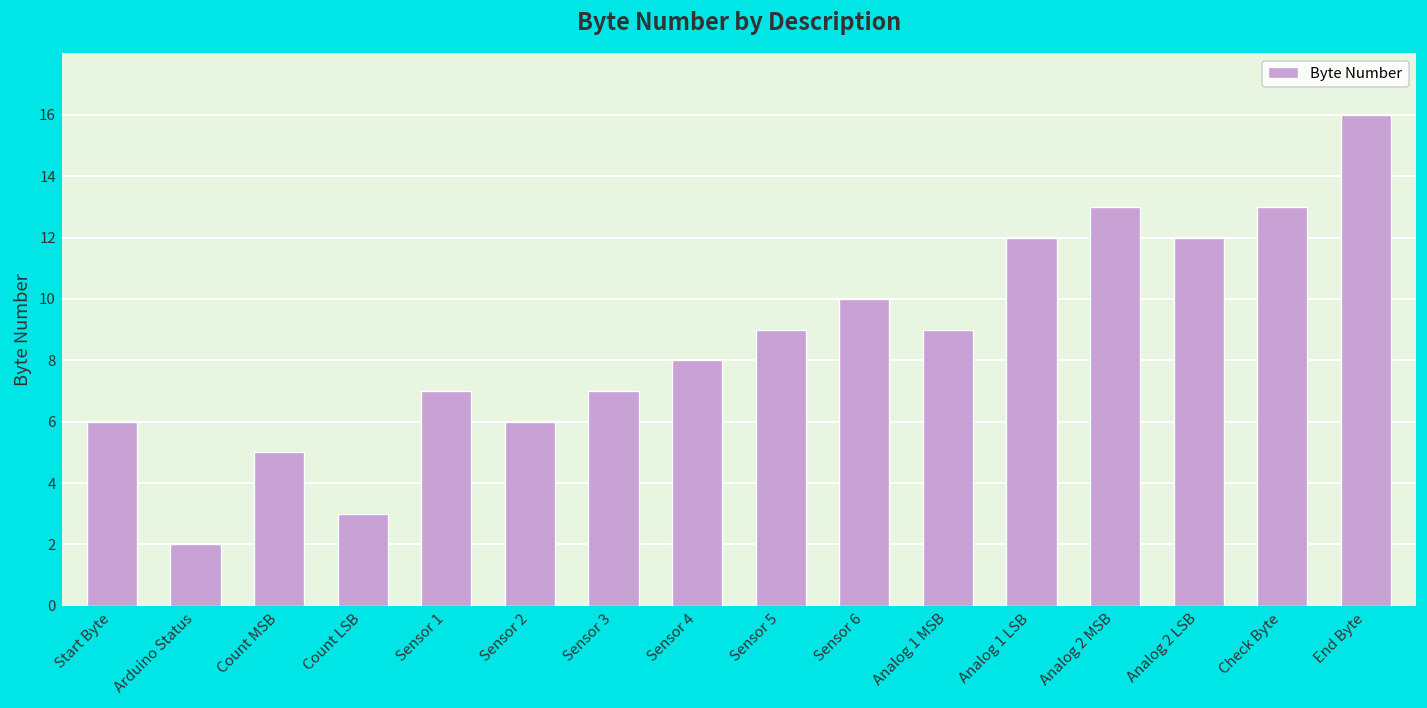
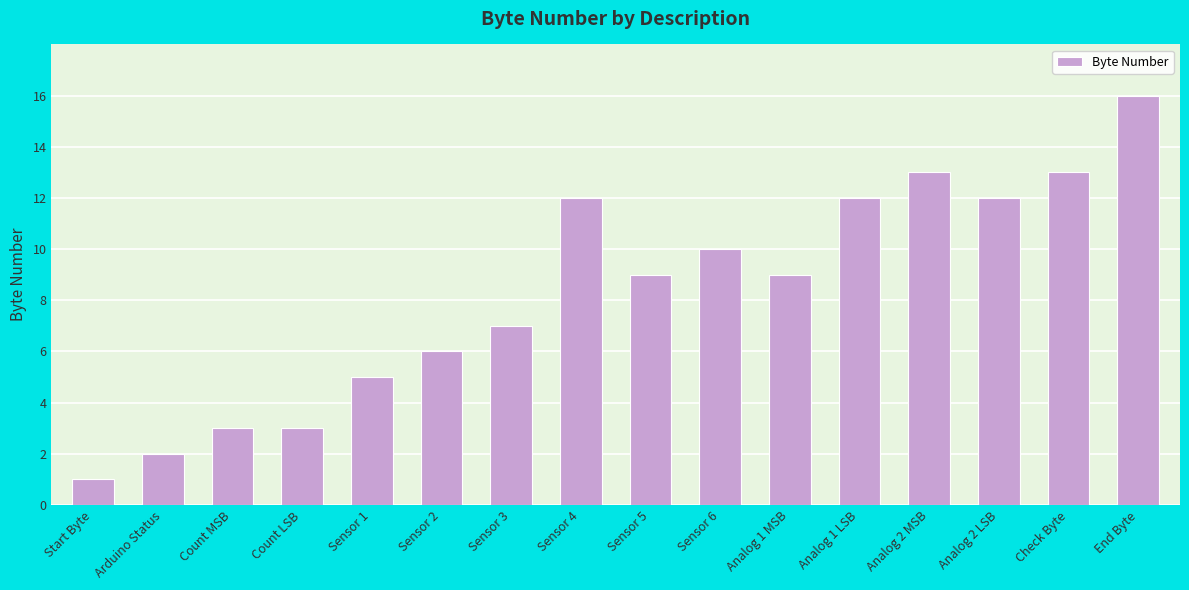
  {
-   "Start Byte": 6,
+   "Start Byte": 1,
    "Arduino Status": 2,
-   "Count MSB": 5,
+   "Count MSB": 3,
    "Count LSB": 3,
-   "Sensor 1": 7,
+   "Sensor 1": 5,
    "Sensor 2": 6,
    "Sensor 3": 7,
-   "Sensor 4": 8,
+   "Sensor 4": 12,
    "Sensor 5": 9,
    "Sensor 6": 10,
    "Analog 1 MSB": 9,
    "Analog 1 LSB": 12,
    "Analog 2 MSB": 13,
    "Analog 2 LSB": 12,
    "Check Byte": 13,
    "End Byte": 16
  }
